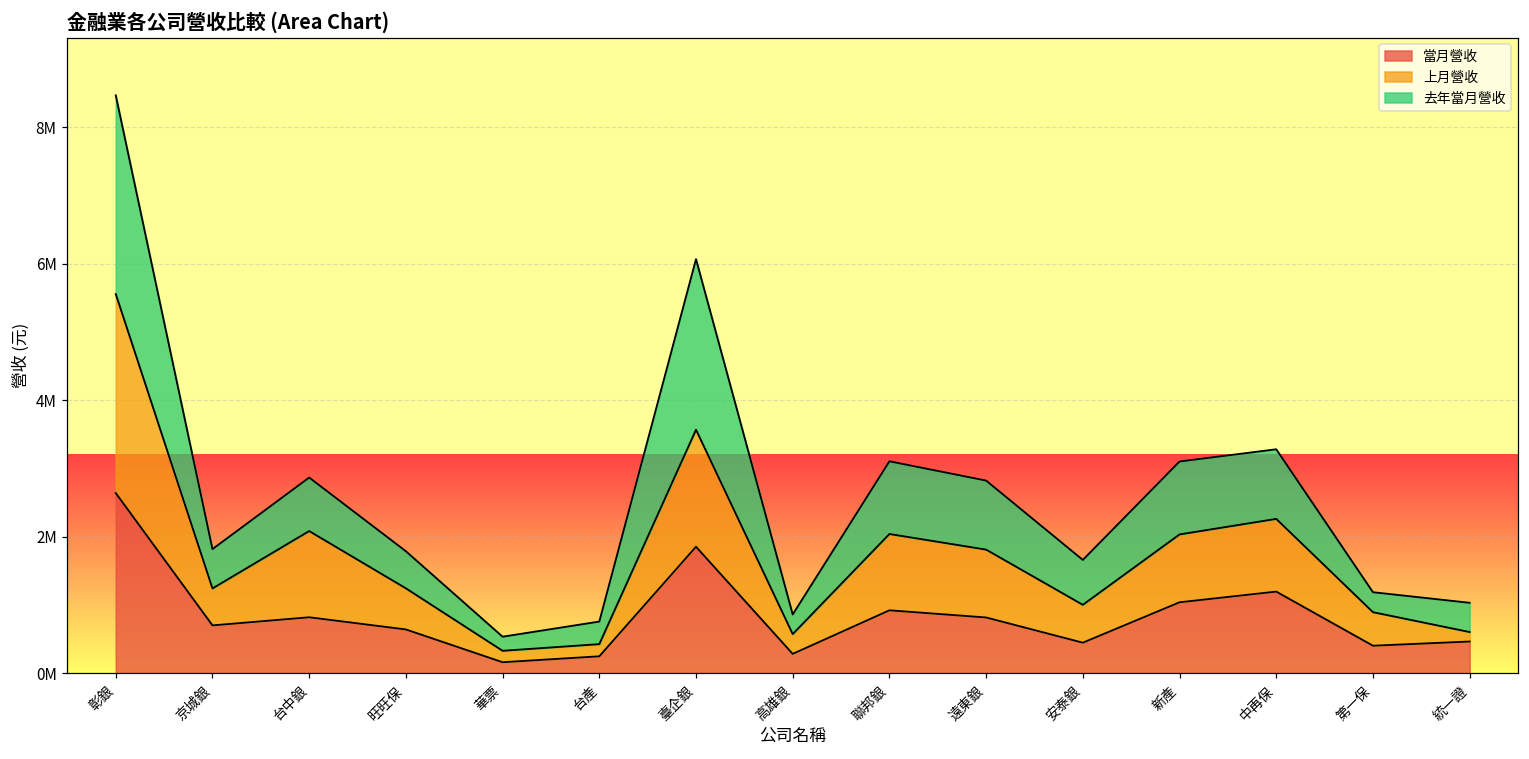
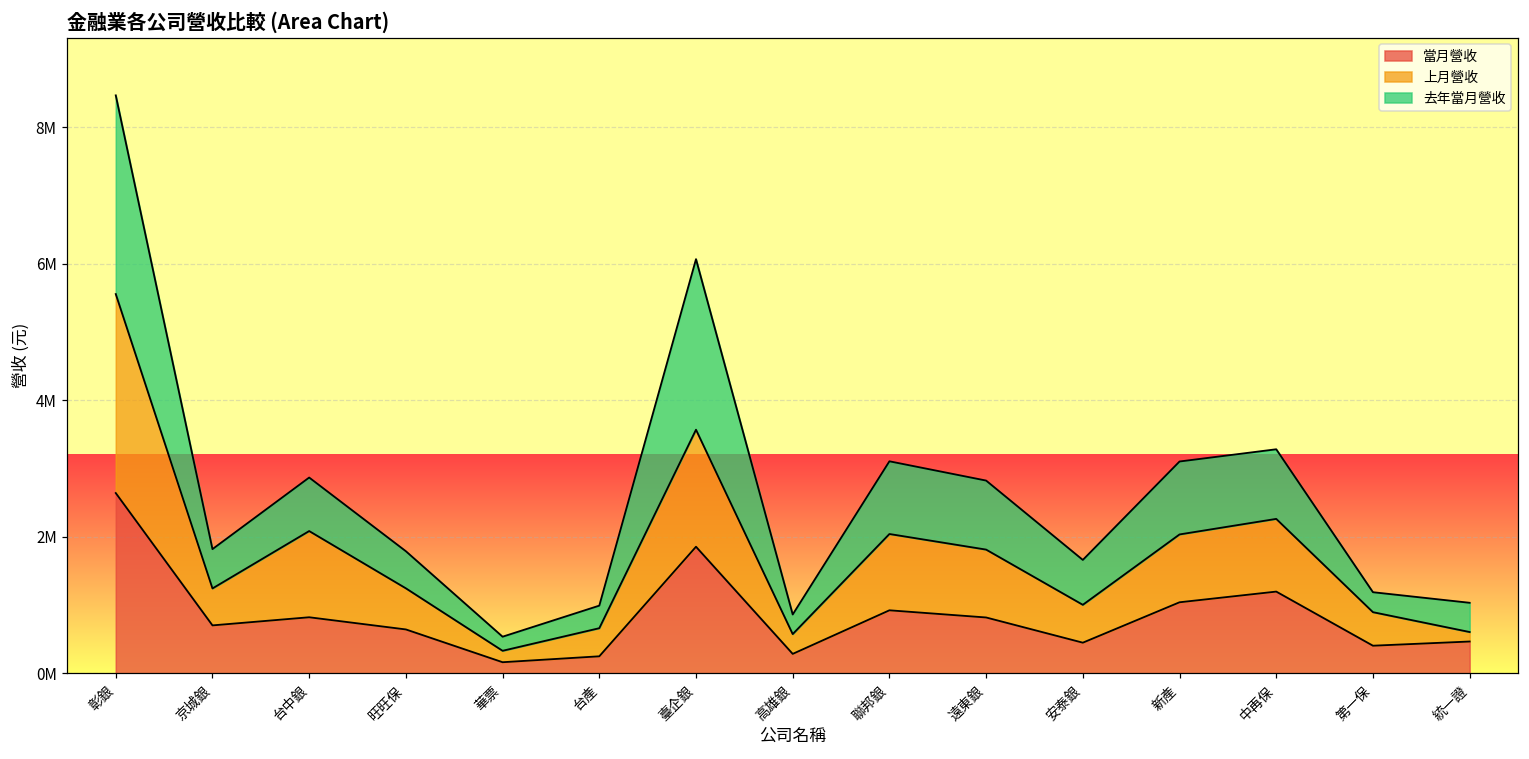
  {
    "當月營收": {
      "彰銀": 2600000,
      "京城銀": 700000,
      "台中銀": 800000,
      "旺旺保": 600000,
      "華票": 200000,
      "台產": 200000,
      "臺企銀": 1900000,
      "高雄銀": 300000,
      "聯邦銀": 900000,
      "遠東銀": 800000,
      "安泰銀": 400000,
      "新產": 1000000,
      "中再保": 1200000,
      "第一保": 400000,
      "統一證": 500000
    },
    "上月營收": {
      "彰銀": 2900000,
      "京城銀": 500000,
      "台中銀": 1300000,
      "旺旺保": 600000,
      "華票": 200000,
-     "台產": 200000,
+     "台產": 400000,
      "臺企銀": 1700000,
      "高雄銀": 300000,
      "聯邦銀": 1100000,
      "遠東銀": 1000000,
      "安泰銀": 600000,
      "新產": 1000000,
      "中再保": 1100000,
      "第一保": 500000,
      "統一證": 100000
    },
    "去年當月營收": {
      "彰銀": 2900000,
      "京城銀": 600000,
      "台中銀": 800000,
      "旺旺保": 500000,
      "華票": 200000,
      "台產": 300000,
      "臺企銀": 2500000,
      "高雄銀": 300000,
      "聯邦銀": 1100000,
      "遠東銀": 1000000,
      "安泰銀": 700000,
      "新產": 1100000,
      "中再保": 1000000,
      "第一保": 300000,
      "統一證": 400000
    }
  }
